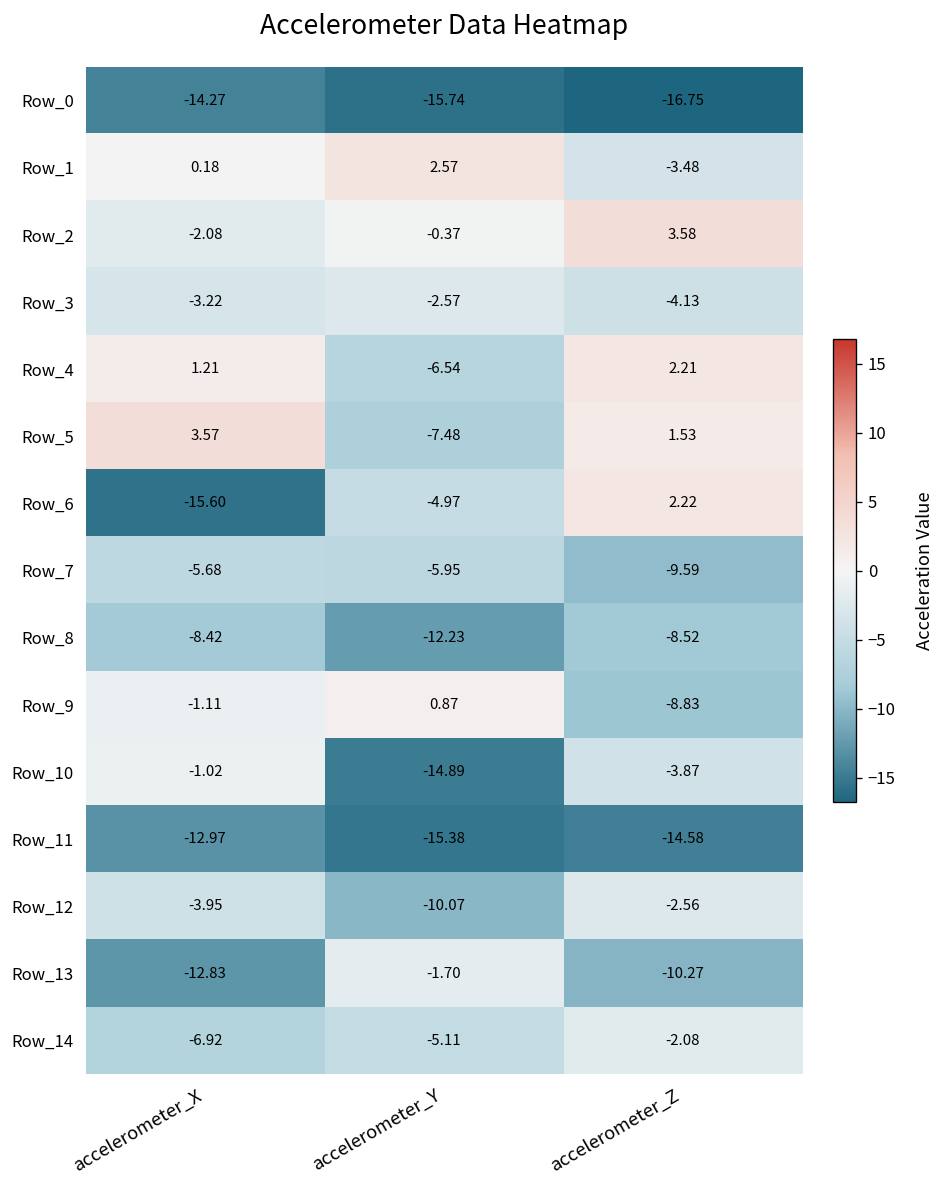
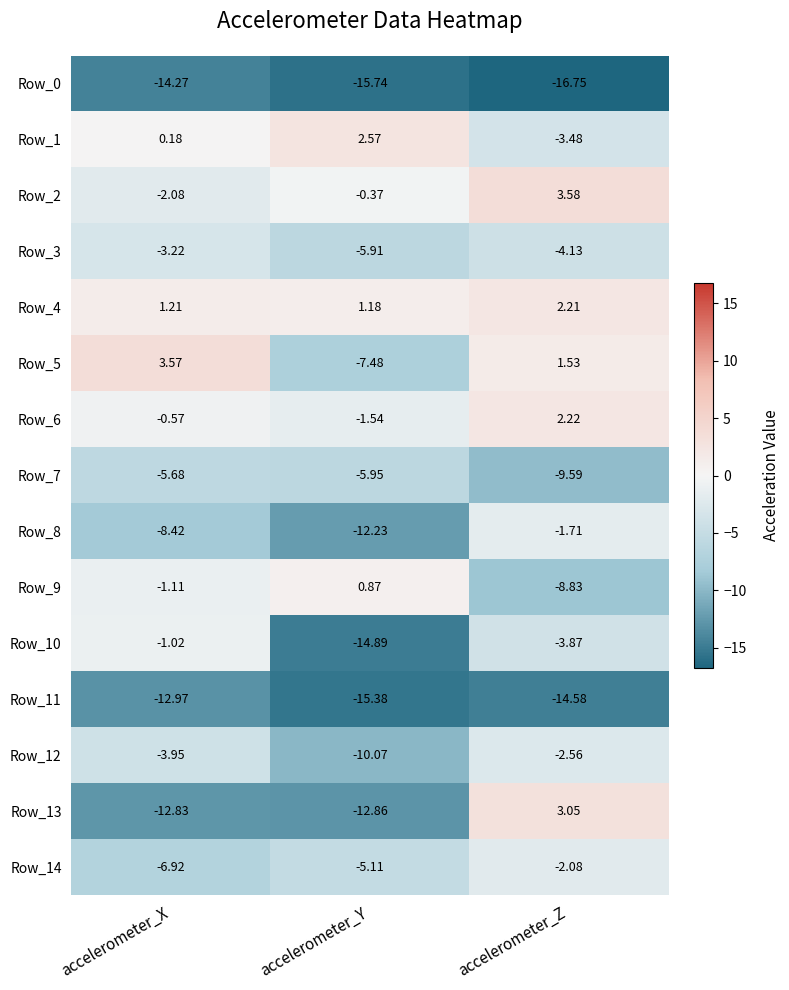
  {
    "Row_0": {
      "accelerometer_X": -14.27,
      "accelerometer_Y": -15.74,
      "accelerometer_Z": -16.75
    },
    "Row_1": {
      "accelerometer_X": 0.18,
      "accelerometer_Y": 2.57,
      "accelerometer_Z": -3.48
    },
    "Row_2": {
      "accelerometer_X": -2.08,
      "accelerometer_Y": -0.37,
      "accelerometer_Z": 3.58
    },
    "Row_3": {
      "accelerometer_X": -3.22,
-     "accelerometer_Y": -2.57,
+     "accelerometer_Y": -5.91,
      "accelerometer_Z": -4.13
    },
    "Row_4": {
      "accelerometer_X": 1.21,
-     "accelerometer_Y": -6.54,
+     "accelerometer_Y": 1.18,
      "accelerometer_Z": 2.21
    },
    "Row_5": {
      "accelerometer_X": 3.57,
      "accelerometer_Y": -7.48,
      "accelerometer_Z": 1.53
    },
    "Row_6": {
-     "accelerometer_X": -15.60,
-     "accelerometer_Y": -4.97,
+     "accelerometer_X": -0.57,
+     "accelerometer_Y": -1.54,
      "accelerometer_Z": 2.22
    },
    "Row_7": {
      "accelerometer_X": -5.68,
      "accelerometer_Y": -5.95,
      "accelerometer_Z": -9.59
    },
    "Row_8": {
      "accelerometer_X": -8.42,
      "accelerometer_Y": -12.23,
-     "accelerometer_Z": -8.52
+     "accelerometer_Z": -1.71
    },
    "Row_9": {
      "accelerometer_X": -1.11,
      "accelerometer_Y": 0.87,
      "accelerometer_Z": -8.83
    },
    "Row_10": {
      "accelerometer_X": -1.02,
      "accelerometer_Y": -14.89,
      "accelerometer_Z": -3.87
    },
    "Row_11": {
      "accelerometer_X": -12.97,
      "accelerometer_Y": -15.38,
      "accelerometer_Z": -14.58
    },
    "Row_12": {
      "accelerometer_X": -3.95,
      "accelerometer_Y": -10.07,
      "accelerometer_Z": -2.56
    },
    "Row_13": {
      "accelerometer_X": -12.83,
-     "accelerometer_Y": -1.70,
-     "accelerometer_Z": -10.27
+     "accelerometer_Y": -12.86,
+     "accelerometer_Z": 3.05
    },
    "Row_14": {
      "accelerometer_X": -6.92,
      "accelerometer_Y": -5.11,
      "accelerometer_Z": -2.08
    }
  }
